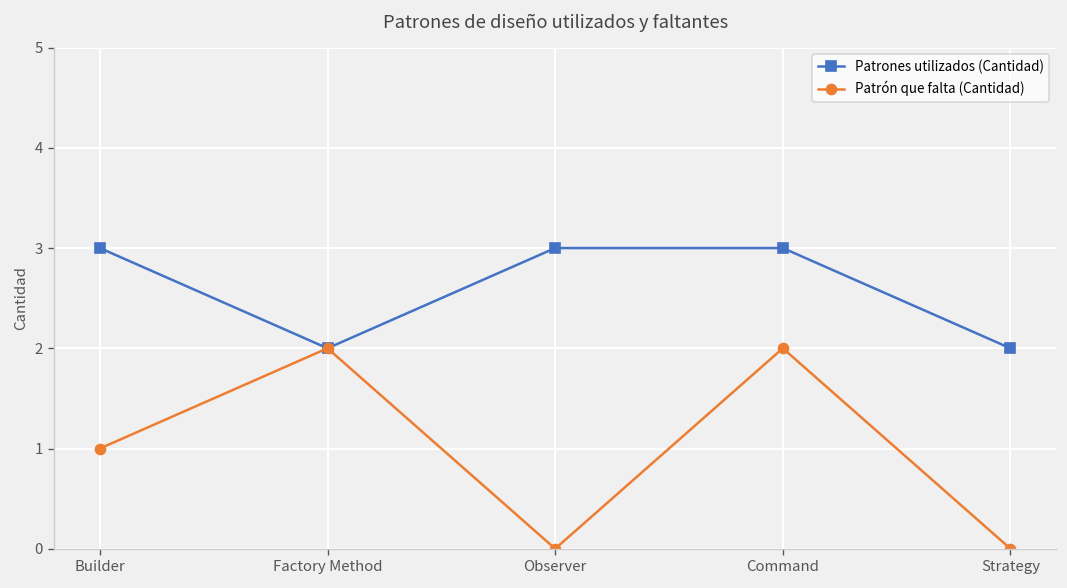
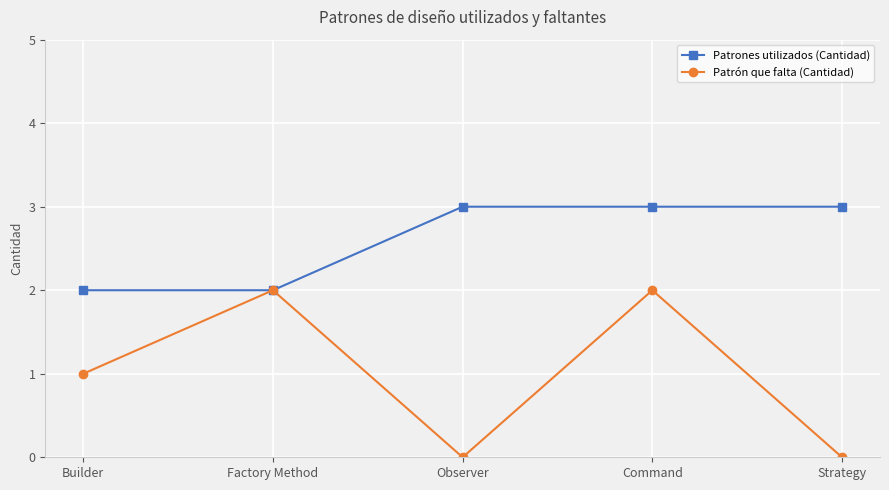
  {
    "Patrones utilizados (Cantidad)": {
-     "Builder": 3,
+     "Builder": 2,
      "Observer": 3,
      "Command": 3,
-     "Strategy": 2
+     "Strategy": 3
    },
    "Patrón que falta (Cantidad)": {
      "Builder": 1,
      "Observer": 0,
      "Command": 2,
      "Strategy": 0
    }
  }
